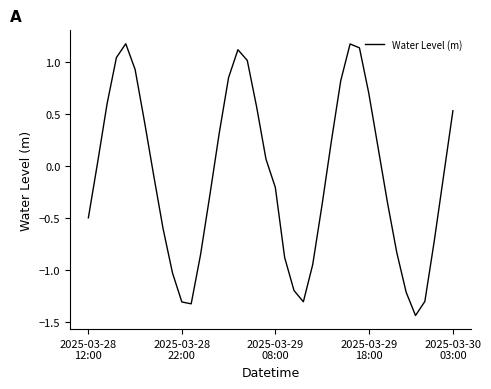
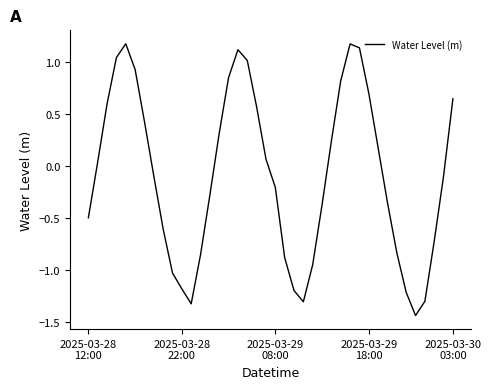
  {
    "2025-03-28 12:00": -0.50,
-   "2025-03-28 22:00": -1.31,
+   "2025-03-28 22:00": -1.18,
    "2025-03-29 08:00": -0.20,
    "2025-03-29 18:00": 0.70,
-   "2025-03-30 03:00": 0.53
+   "2025-03-30 03:00": 0.65
  }
